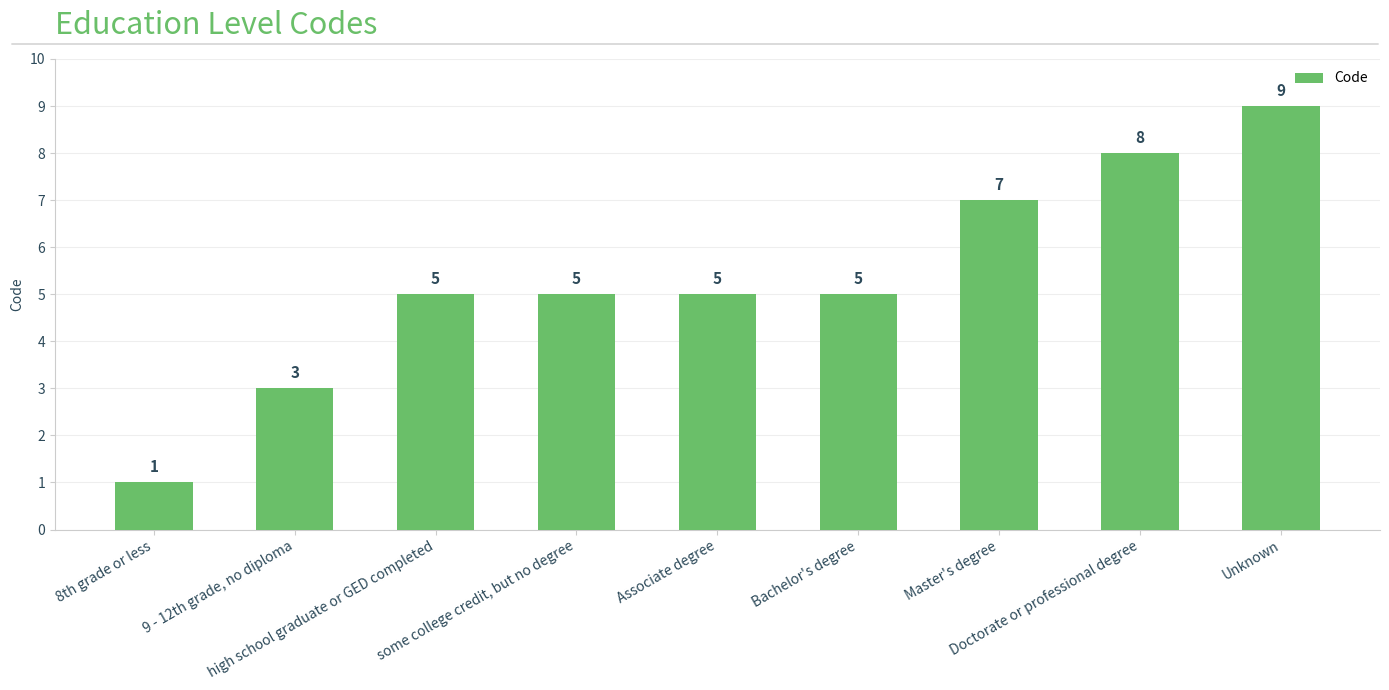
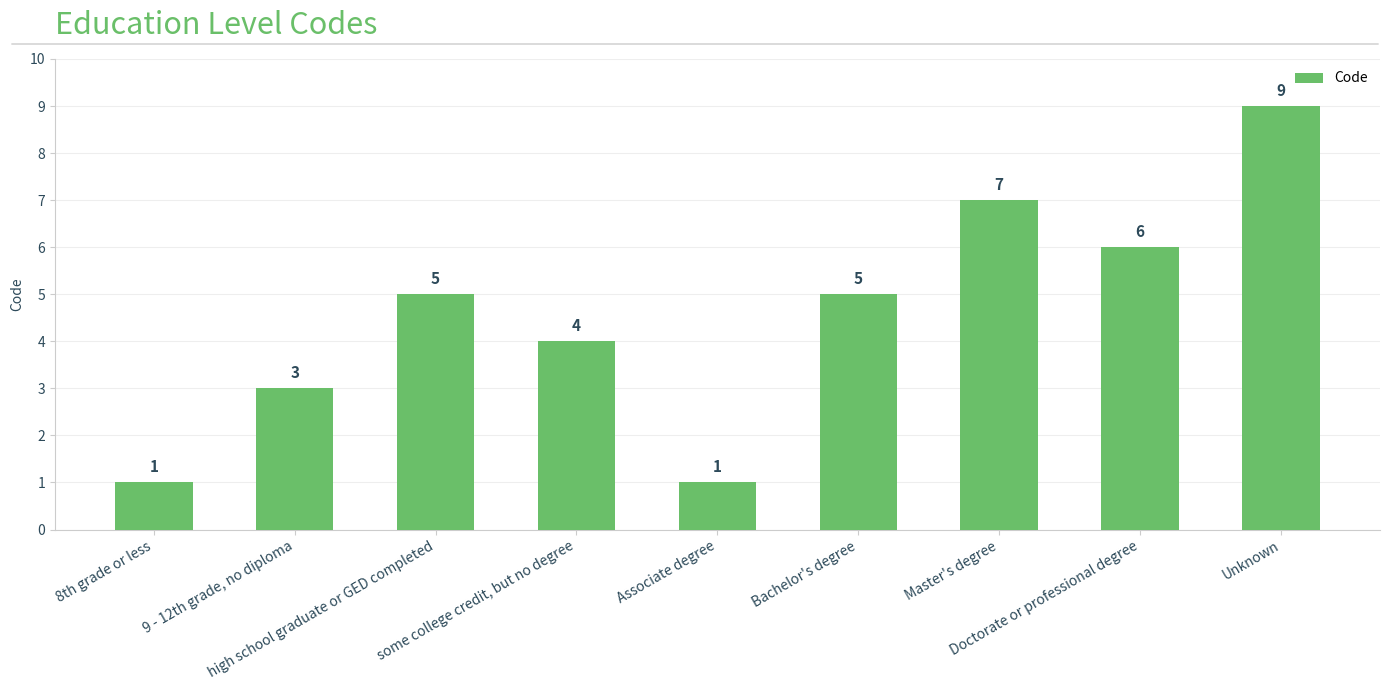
  {
    "8th grade or less": 1,
    "9 - 12th grade, no diploma": 3,
    "high school graduate or GED completed": 5,
-   "some college credit, but no degree": 5,
-   "Associate degree": 5,
+   "some college credit, but no degree": 4,
+   "Associate degree": 1,
    "Bachelor's degree": 5,
    "Master's degree": 7,
-   "Doctorate or professional degree": 8,
+   "Doctorate or professional degree": 6,
    "Unknown": 9
  }
